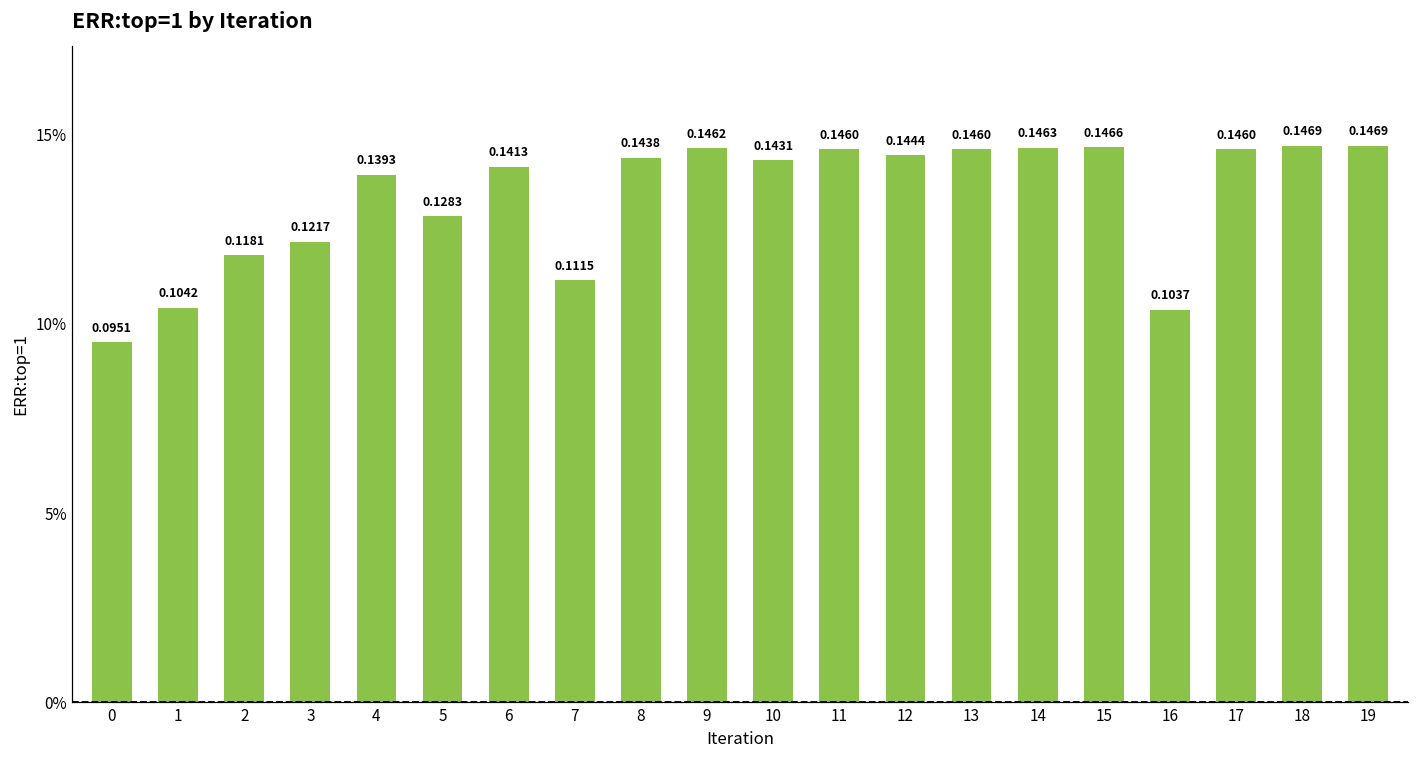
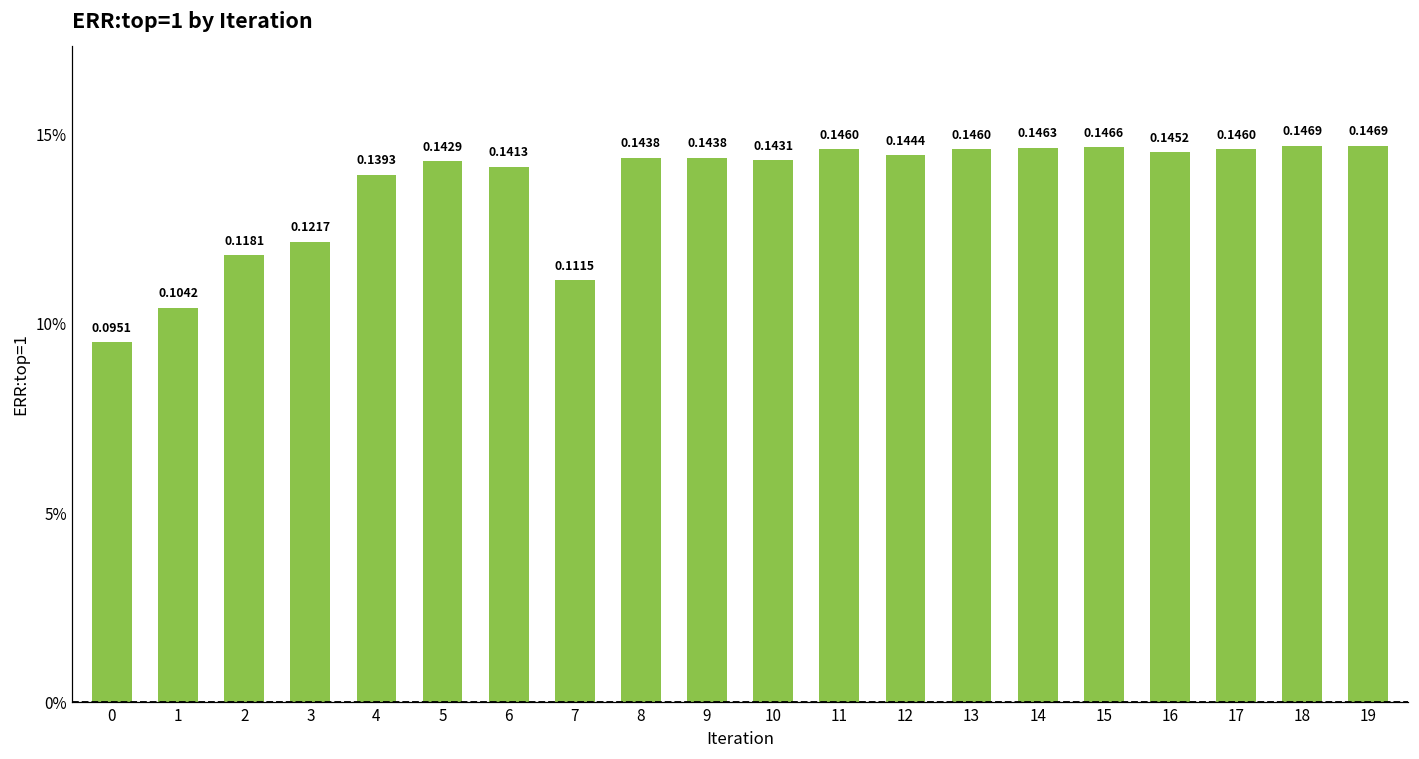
  {
    "0": 0.0951,
    "1": 0.1042,
    "2": 0.1181,
    "3": 0.1217,
    "4": 0.1393,
-   "5": 0.1283,
+   "5": 0.1429,
    "6": 0.1413,
    "7": 0.1115,
    "8": 0.1438,
-   "9": 0.1462,
+   "9": 0.1438,
    "10": 0.1431,
    "11": 0.1460,
    "12": 0.1444,
    "13": 0.1460,
    "14": 0.1463,
    "15": 0.1466,
-   "16": 0.1037,
+   "16": 0.1452,
    "17": 0.1460,
    "18": 0.1469,
    "19": 0.1469
  }
